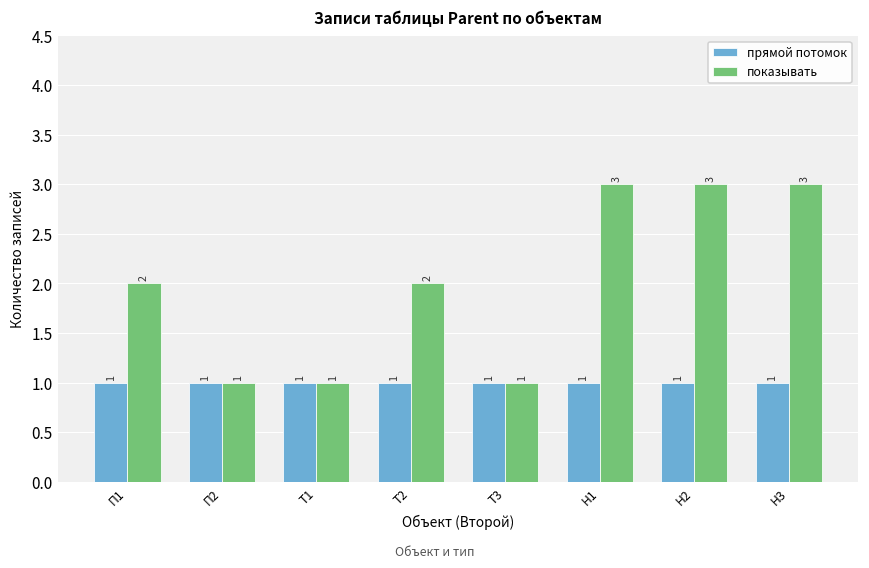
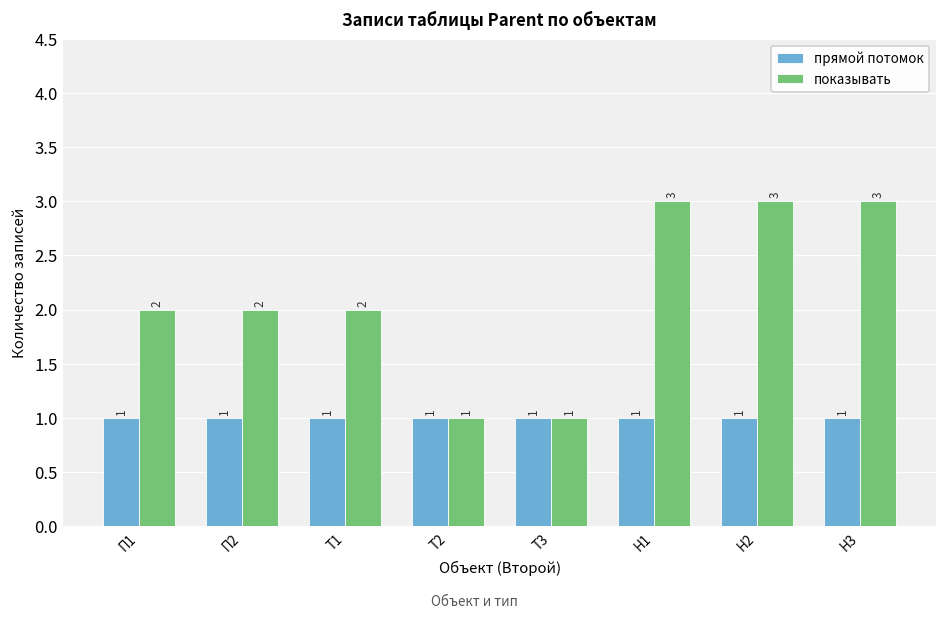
  {
    "прямой потомок": {
      "П1": 1,
      "П2": 1,
      "Т1": 1,
      "Т2": 1,
      "Т3": 1,
      "Н1": 1,
      "Н2": 1,
      "Н3": 1
    },
    "показывать": {
      "П1": 2,
-     "П2": 1,
-     "Т1": 1,
-     "Т2": 2,
+     "П2": 2,
+     "Т1": 2,
+     "Т2": 1,
      "Т3": 1,
      "Н1": 3,
      "Н2": 3,
      "Н3": 3
    }
  }
